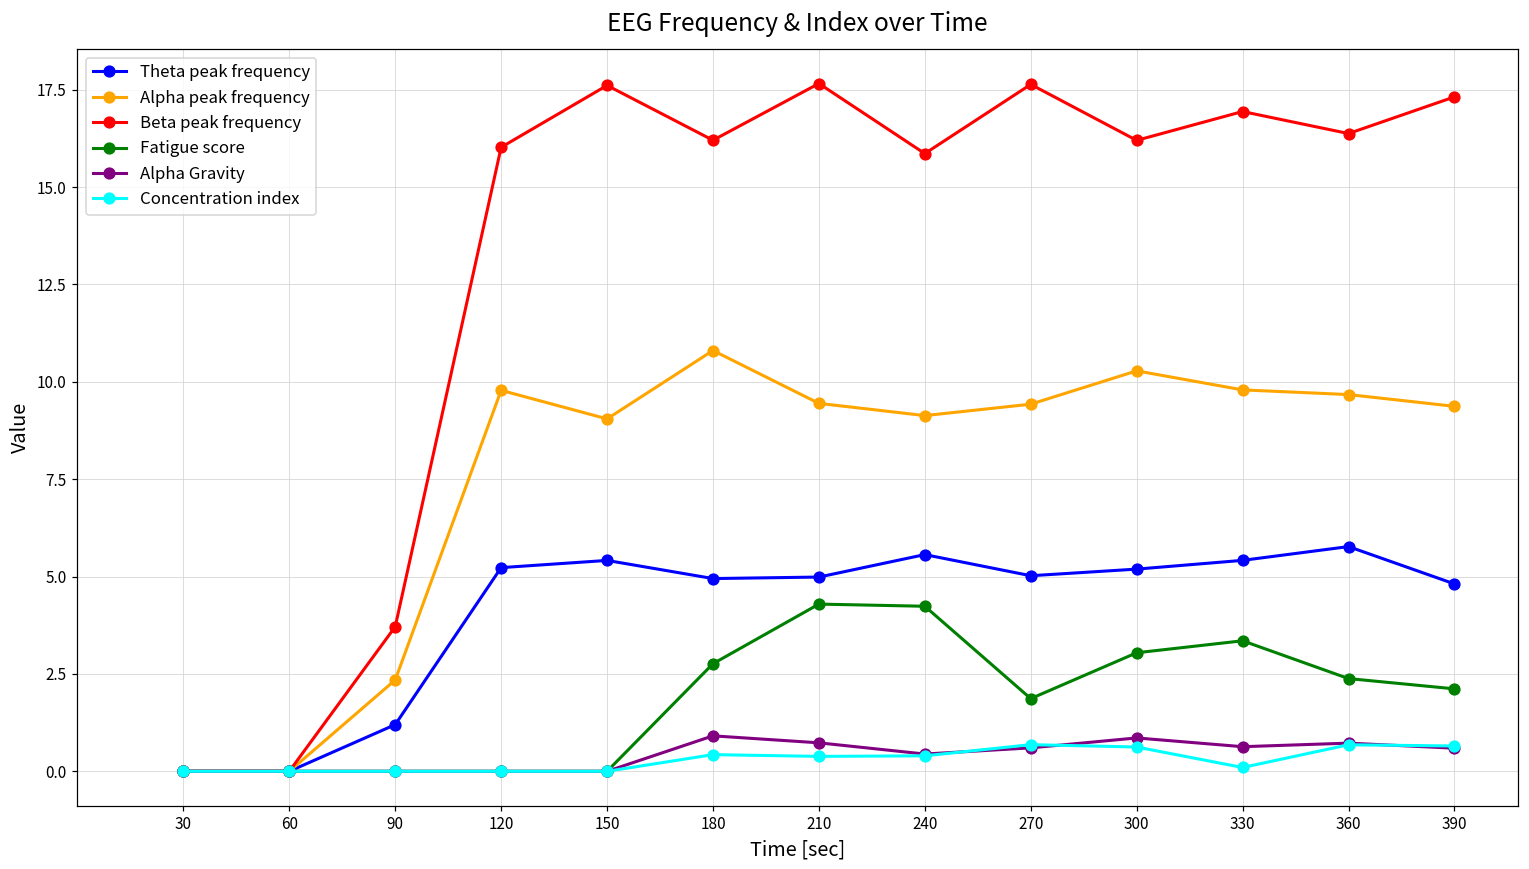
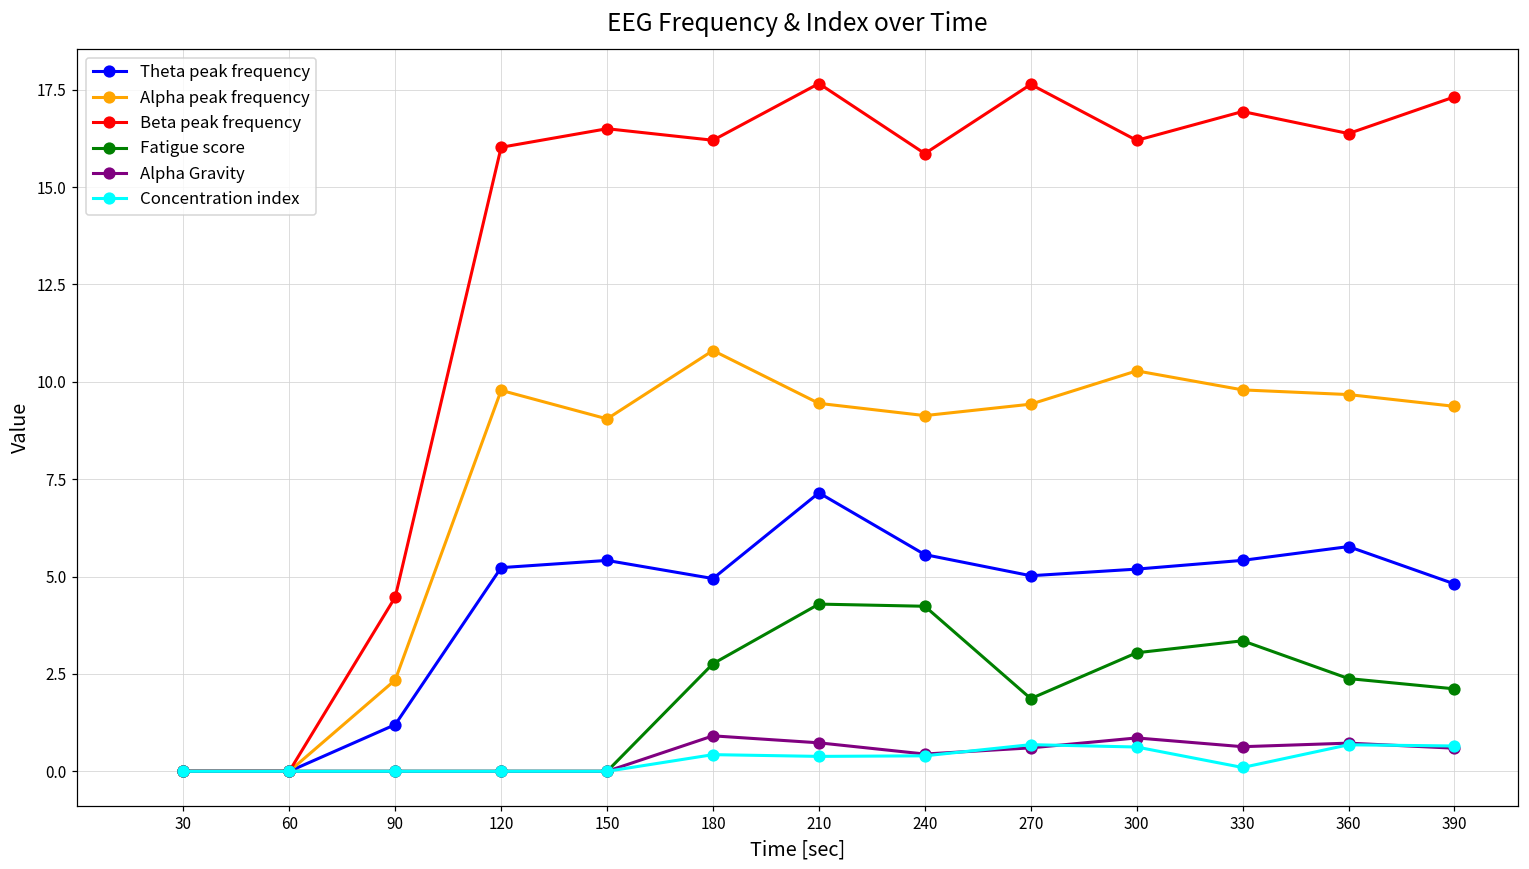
  {
    "Theta peak frequency": {
      "90": 1.2,
      "120": 5.2,
      "150": 5.4,
      "180": 4.9,
-     "210": 5.0,
+     "210": 7.1,
      "240": 5.6,
      "270": 5.0,
      "300": 5.2,
      "330": 5.4,
      "360": 5.8,
      "390": 4.8
    },
    "Alpha peak frequency": {
      "90": 2.3,
      "120": 9.8,
      "150": 9.0,
      "180": 10.8,
      "210": 9.4,
      "240": 9.1,
      "270": 9.4,
      "300": 10.3,
      "330": 9.8,
      "360": 9.7,
      "390": 9.4
    },
    "Beta peak frequency": {
-     "90": 3.7,
+     "90": 4.5,
      "120": 16.0,
-     "150": 17.6,
+     "150": 16.5,
      "180": 16.2,
      "210": 17.7,
      "240": 15.9,
      "270": 17.6,
      "300": 16.2,
      "330": 16.9,
      "360": 16.4,
      "390": 17.3
    },
    "Fatigue score": {
      "180": 2.8,
      "210": 4.3,
      "240": 4.2,
      "270": 1.9,
      "300": 3.0,
      "330": 3.4,
      "360": 2.4,
      "390": 2.1
    },
    "Alpha Gravity": {
      "180": 0.9,
      "210": 0.7,
      "270": 0.6,
      "300": 0.9,
      "330": 0.6
    },
    "Concentration index": {
      "180": 0.4,
      "210": 0.4,
      "270": 0.7,
      "300": 0.6,
      "330": 0.1
    }
  }
